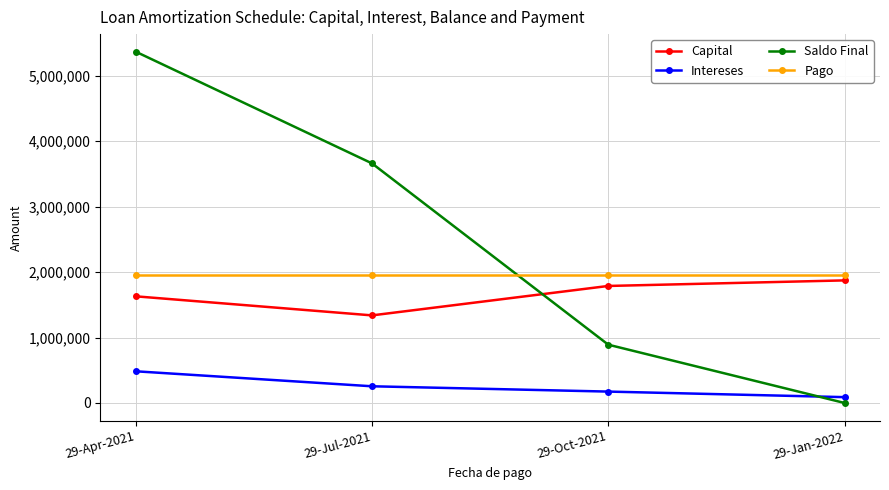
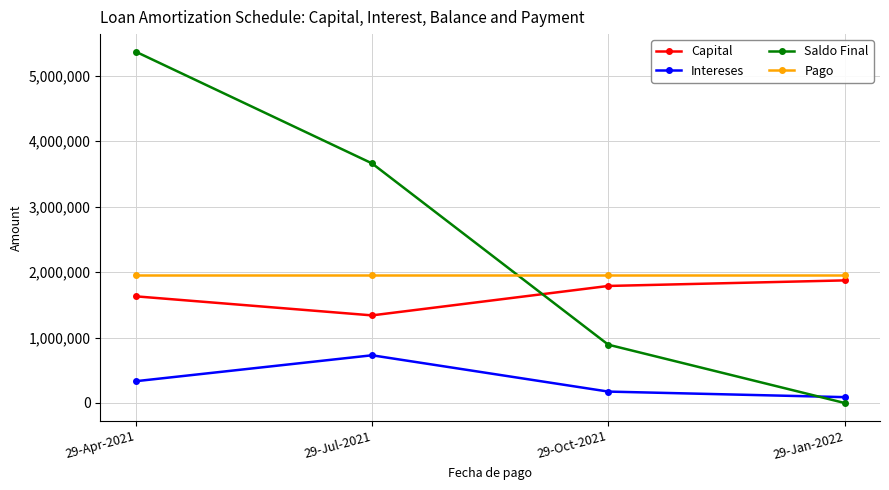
  {
    "Capital": {
      "29-Apr-2021": "1,600,000",
      "29-Jul-2021": "1,300,000",
      "29-Oct-2021": "1,800,000",
      "29-Jan-2022": "1,900,000"
    },
    "Intereses": {
-     "29-Apr-2021": "500,000",
-     "29-Jul-2021": "300,000",
+     "29-Apr-2021": "300,000",
+     "29-Jul-2021": "700,000",
      "29-Oct-2021": "200,000",
      "29-Jan-2022": "100,000"
    },
    "Saldo Final": {
      "29-Apr-2021": "5,400,000",
      "29-Jul-2021": "3,700,000",
      "29-Oct-2021": "900,000",
      "29-Jan-2022": "0"
    },
    "Pago": {
      "29-Apr-2021": "2,000,000",
      "29-Jul-2021": "2,000,000",
      "29-Oct-2021": "2,000,000",
      "29-Jan-2022": "2,000,000"
    }
  }
